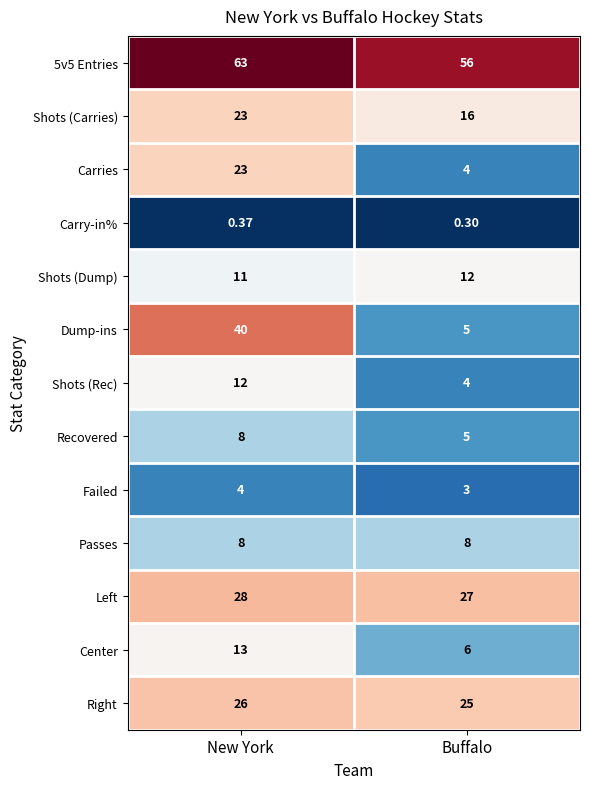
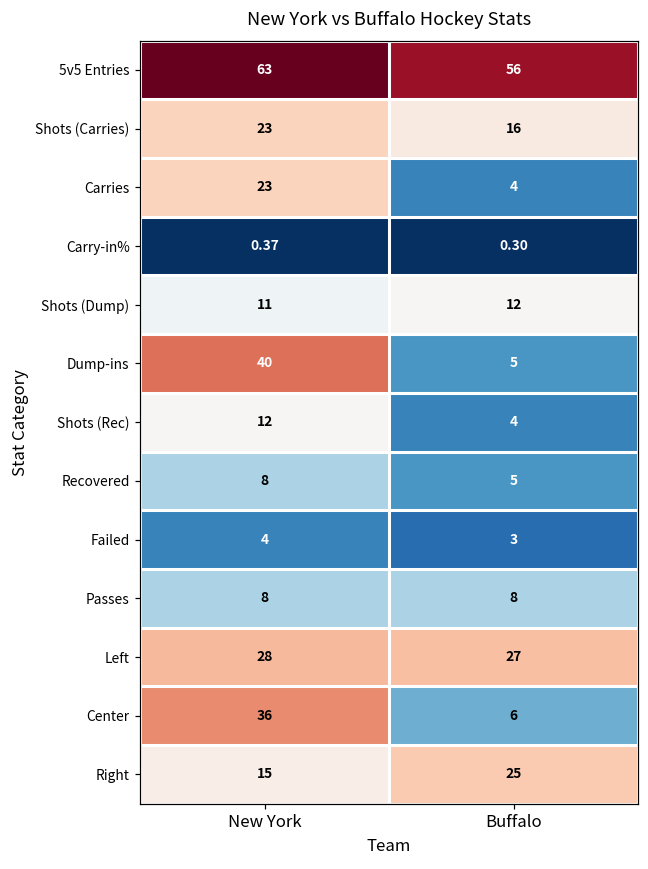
  {
    "5v5 Entries": {
      "New York": 63,
      "Buffalo": 56
    },
    "Shots (Carries)": {
      "New York": 23,
      "Buffalo": 16
    },
    "Carries": {
      "New York": 23,
      "Buffalo": 4
    },
    "Carry-in%": {
      "New York": 0.37,
      "Buffalo": 0.30
    },
    "Shots (Dump)": {
      "New York": 11,
      "Buffalo": 12
    },
    "Dump-ins": {
      "New York": 40,
      "Buffalo": 5
    },
    "Shots (Rec)": {
      "New York": 12,
      "Buffalo": 4
    },
    "Recovered": {
      "New York": 8,
      "Buffalo": 5
    },
    "Failed": {
      "New York": 4,
      "Buffalo": 3
    },
    "Passes": {
      "New York": 8,
      "Buffalo": 8
    },
    "Left": {
      "New York": 28,
      "Buffalo": 27
    },
    "Center": {
-     "New York": 13,
+     "New York": 36,
      "Buffalo": 6
    },
    "Right": {
-     "New York": 26,
+     "New York": 15,
      "Buffalo": 25
    }
  }
